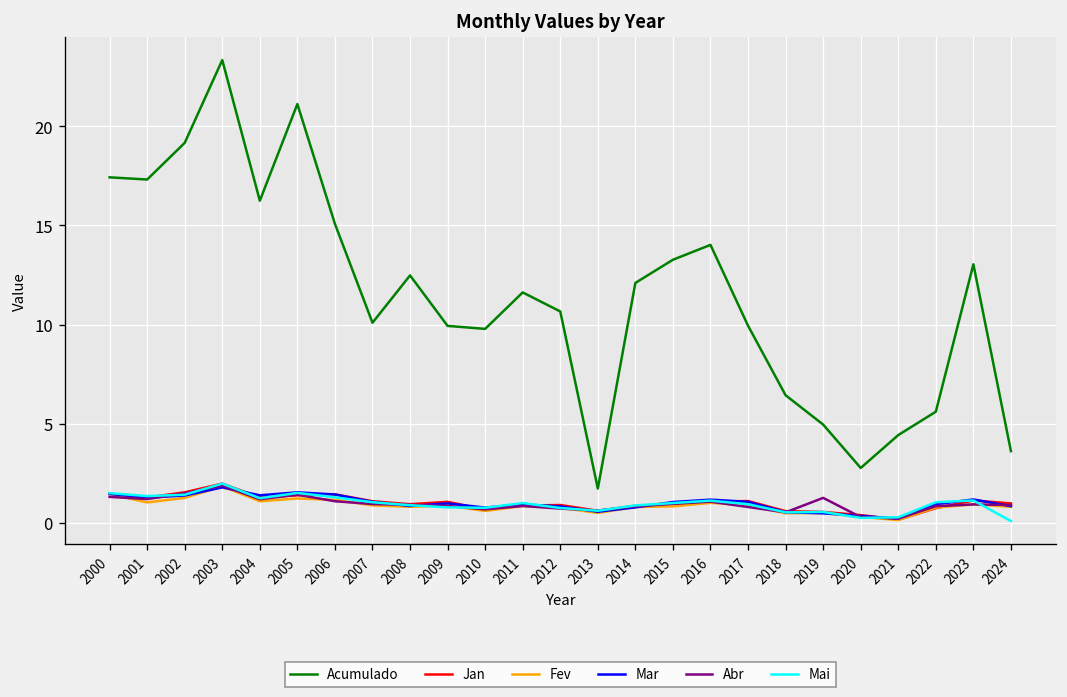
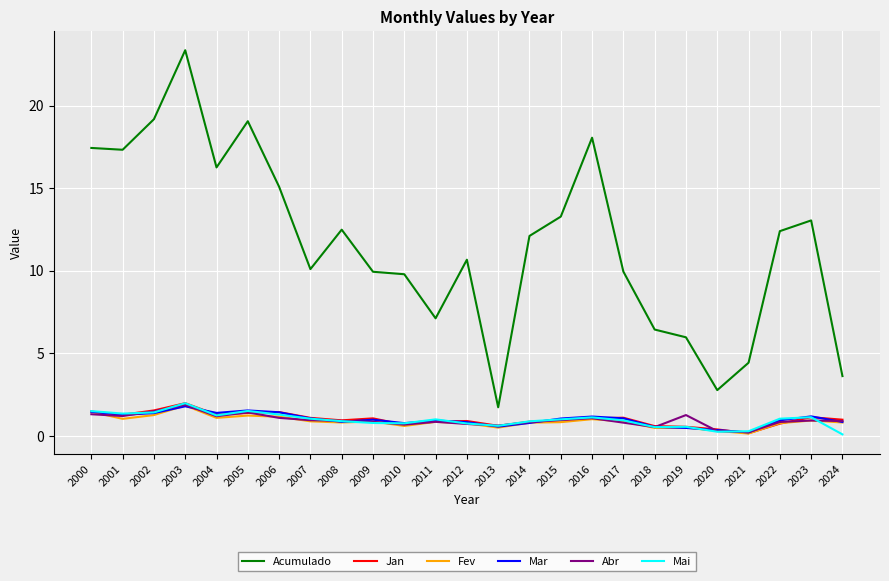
  {
    "Acumulado": {
      "2000": 17.4,
      "2001": 17.3,
      "2002": 19.2,
      "2003": 23.4,
      "2004": 16.3,
-     "2005": 21.1,
+     "2005": 19.1,
      "2006": 15.1,
      "2007": 10.1,
      "2008": 12.5,
      "2009": 9.9,
      "2010": 9.8,
-     "2011": 11.6,
+     "2011": 7.1,
      "2012": 10.7,
      "2013": 1.7,
      "2014": 12.1,
      "2015": 13.3,
-     "2016": 14.0,
+     "2016": 18.1,
      "2017": 9.9,
      "2018": 6.4,
-     "2019": 5.0,
+     "2019": 6.0,
      "2020": 2.8,
      "2021": 4.4,
-     "2022": 5.6,
+     "2022": 12.4,
      "2023": 13.0,
      "2024": 3.6
    },
    "Fev": {
      "2001": 1.0,
      "2005": 1.2
    },
    "Abr": {
      "2019": 1.3
    },
    "Mai": {
      "2024": 0.1
    }
  }
